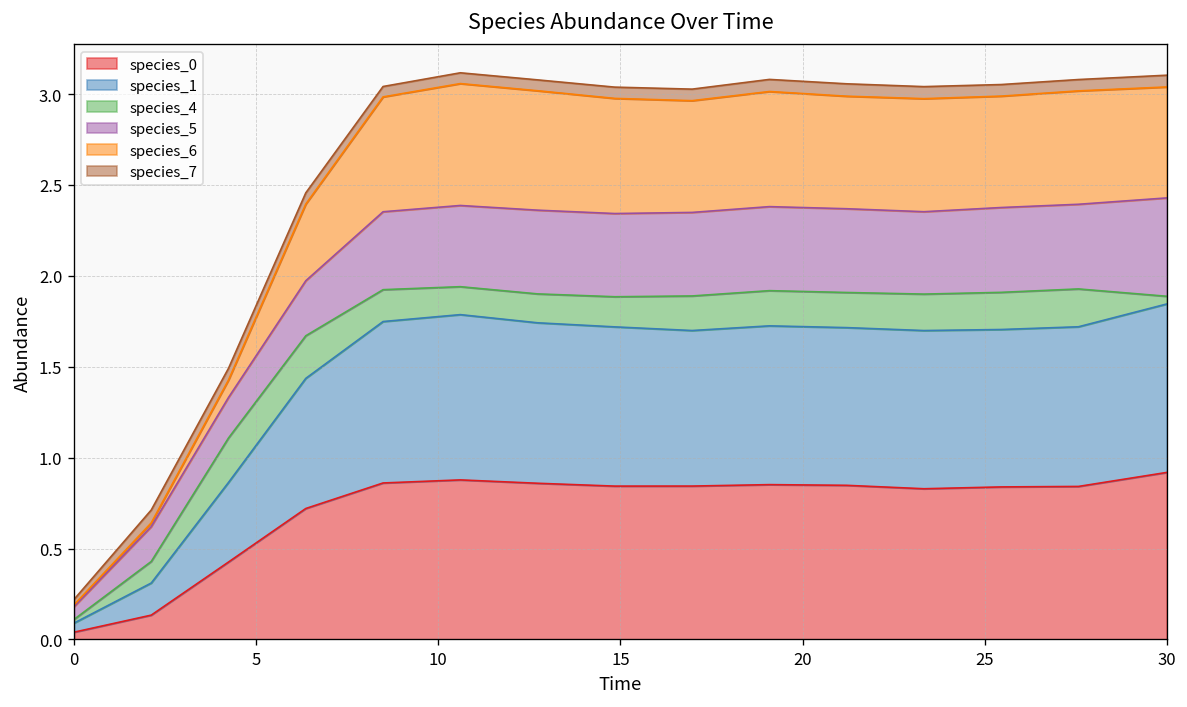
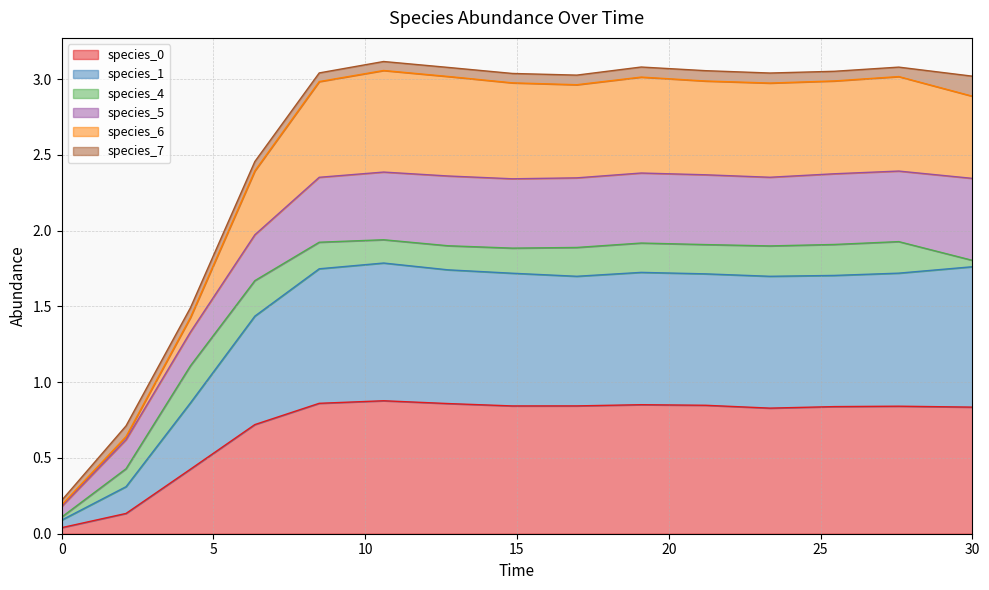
  {
    "species_0": {
      "0": 0.04,
-     "30": 0.92
+     "30": 0.84
    },
    "species_1": {
      "0": 0.05,
      "30": 0.93
    },
    "species_4": {
      "0": 0.02,
      "30": 0.04
    },
    "species_5": {
      "30": 0.54
    },
    "species_6": {
-     "30": 0.61
+     "30": 0.54
    },
    "species_7": {
      "0": 0.03,
-     "30": 0.06
+     "30": 0.13
    }
  }
